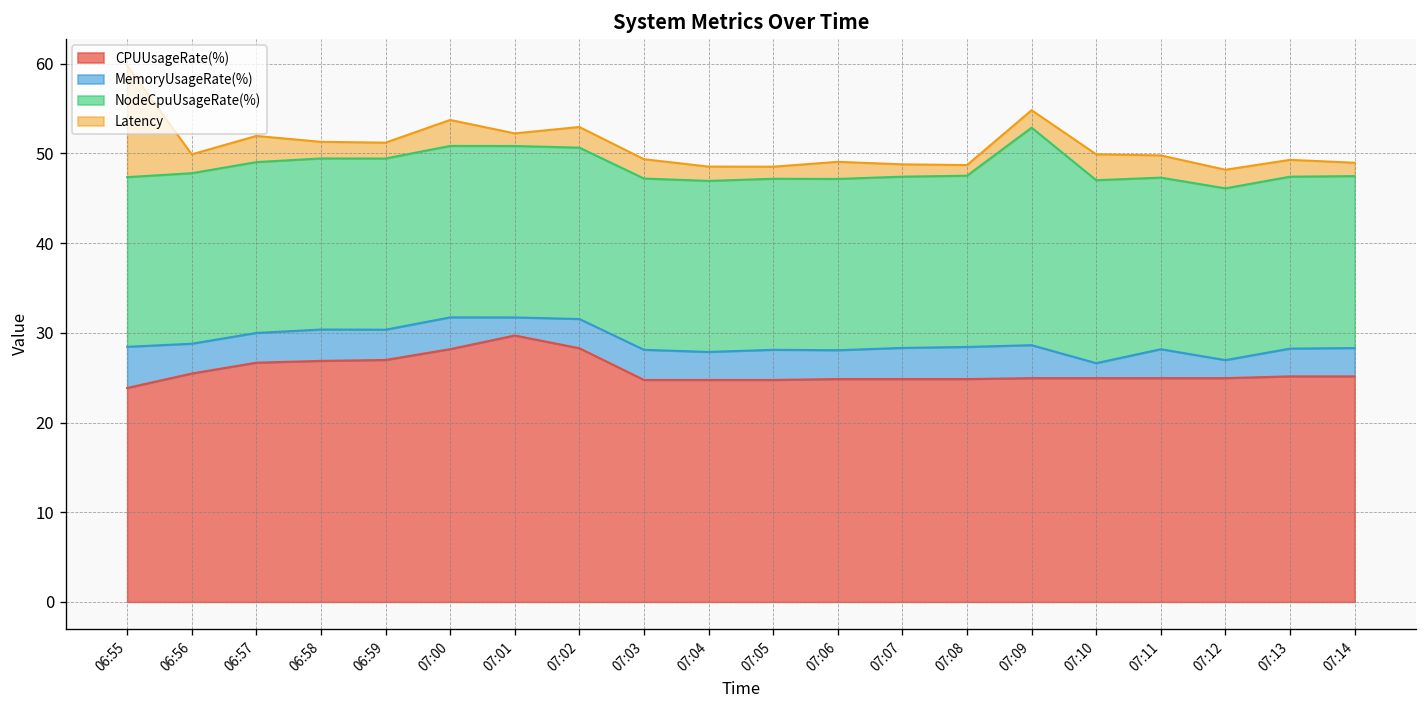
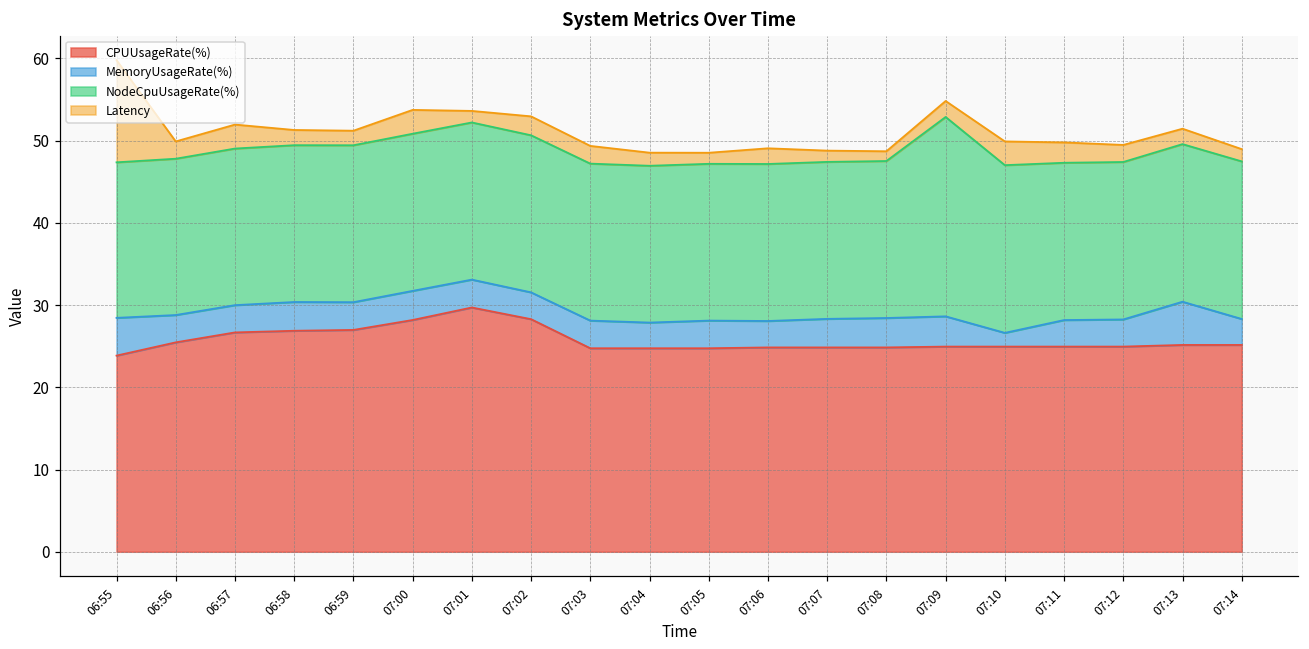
  {
    "CPUUsageRate(%)": {
      "06:55": 24,
      "06:56": 25,
      "06:57": 27,
      "06:58": 27,
      "06:59": 27,
      "07:00": 28,
      "07:01": 30,
      "07:02": 28,
      "07:03": 25,
      "07:04": 25,
      "07:05": 25,
      "07:06": 25,
      "07:07": 25,
      "07:08": 25,
      "07:09": 25,
      "07:10": 25,
      "07:11": 25,
      "07:12": 25,
      "07:13": 25,
      "07:14": 25
    },
    "MemoryUsageRate(%)": {
      "06:55": 5,
      "06:56": 3,
      "06:57": 3,
      "06:58": 3,
      "06:59": 3,
      "07:00": 4,
-     "07:01": 2,
+     "07:01": 3,
      "07:02": 3,
      "07:03": 3,
      "07:04": 3,
      "07:05": 3,
      "07:06": 3,
      "07:07": 3,
      "07:08": 4,
      "07:09": 4,
      "07:10": 2,
      "07:11": 3,
-     "07:12": 2,
-     "07:13": 3,
+     "07:12": 3,
+     "07:13": 5,
      "07:14": 3
    },
    "NodeCpuUsageRate(%)": {
      "06:55": 19,
      "06:56": 19,
      "06:57": 19,
      "06:58": 19,
      "06:59": 19,
      "07:00": 19,
      "07:01": 19,
      "07:02": 19,
      "07:03": 19,
      "07:04": 19,
      "07:05": 19,
      "07:06": 19,
      "07:07": 19,
      "07:08": 19,
      "07:09": 24,
      "07:10": 20,
      "07:11": 19,
      "07:12": 19,
      "07:13": 19,
      "07:14": 19
    },
    "Latency": {
      "06:56": 2,
      "06:57": 3,
      "06:58": 2,
      "06:59": 2,
      "07:00": 3,
      "07:01": 1,
      "07:02": 2,
      "07:03": 2,
      "07:04": 2,
      "07:05": 1,
      "07:06": 2,
      "07:07": 1,
      "07:08": 1,
      "07:09": 2,
      "07:10": 3,
      "07:11": 2,
      "07:12": 2,
      "07:13": 2,
      "07:14": 1
    }
  }
